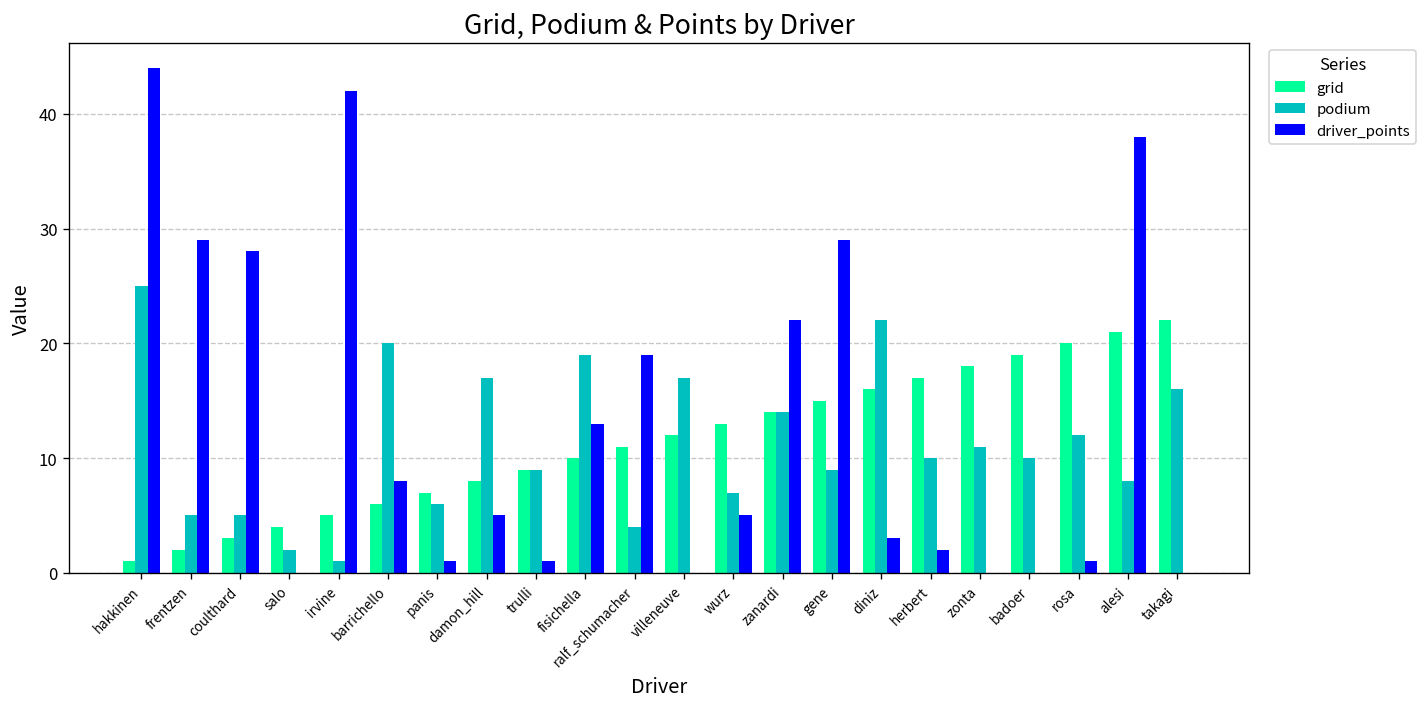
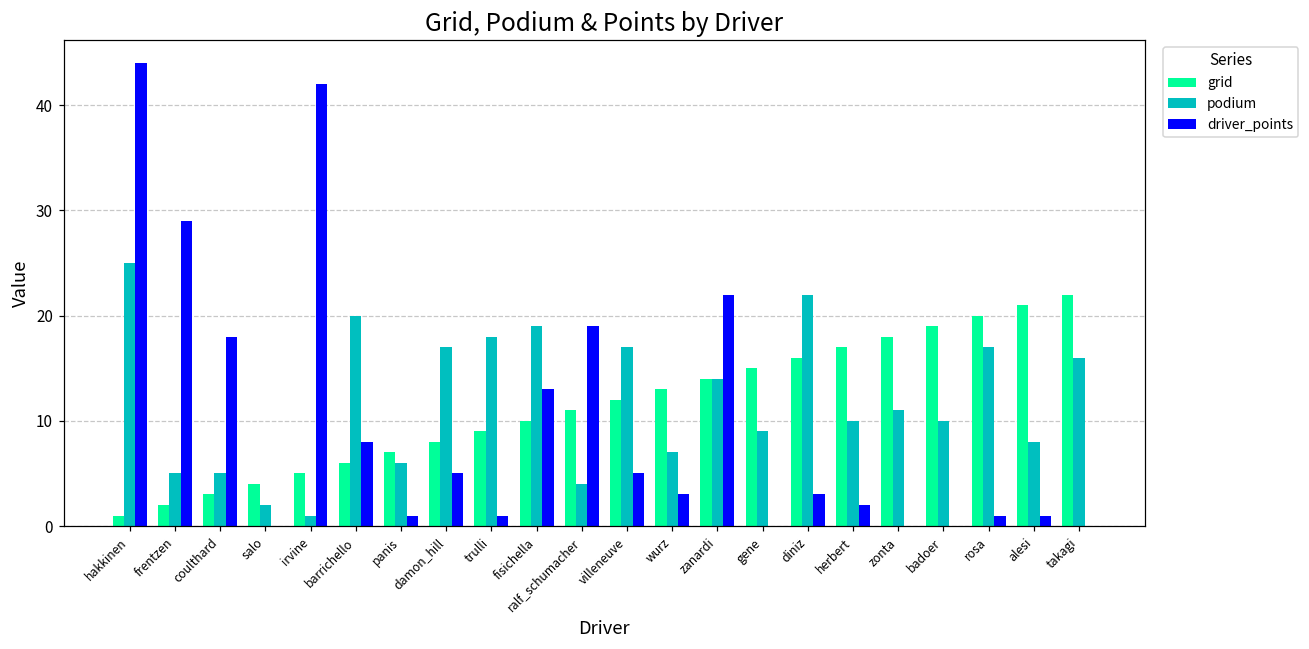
  {
    "grid": {
      "hakkinen": 1,
      "frentzen": 2,
      "coulthard": 3,
      "salo": 4,
      "irvine": 5,
      "barrichello": 6,
      "panis": 7,
      "damon_hill": 8,
      "trulli": 9,
      "fisichella": 10,
      "ralf_schumacher": 11,
      "villeneuve": 12,
      "wurz": 13,
      "zanardi": 14,
      "gene": 15,
      "diniz": 16,
      "herbert": 17,
      "zonta": 18,
      "badoer": 19,
      "rosa": 20,
      "alesi": 21,
      "takagi": 22
    },
    "podium": {
      "hakkinen": 25,
      "frentzen": 5,
      "coulthard": 5,
      "salo": 2,
      "irvine": 1,
      "barrichello": 20,
      "panis": 6,
      "damon_hill": 17,
-     "trulli": 9,
+     "trulli": 18,
      "fisichella": 19,
      "ralf_schumacher": 4,
      "villeneuve": 17,
      "wurz": 7,
      "zanardi": 14,
      "gene": 9,
      "diniz": 22,
      "herbert": 10,
      "zonta": 11,
      "badoer": 10,
-     "rosa": 12,
+     "rosa": 17,
      "alesi": 8,
      "takagi": 16
    },
    "driver_points": {
      "hakkinen": 44,
      "frentzen": 29,
-     "coulthard": 28,
+     "coulthard": 18,
      "salo": 0,
      "irvine": 42,
      "barrichello": 8,
      "panis": 1,
      "damon_hill": 5,
      "trulli": 1,
      "fisichella": 13,
      "ralf_schumacher": 19,
-     "villeneuve": 0,
-     "wurz": 5,
+     "villeneuve": 5,
+     "wurz": 3,
      "zanardi": 22,
-     "gene": 29,
+     "gene": 0,
      "diniz": 3,
      "herbert": 2,
      "zonta": 0,
      "badoer": 0,
      "rosa": 1,
-     "alesi": 38,
+     "alesi": 1,
      "takagi": 0
    }
  }
